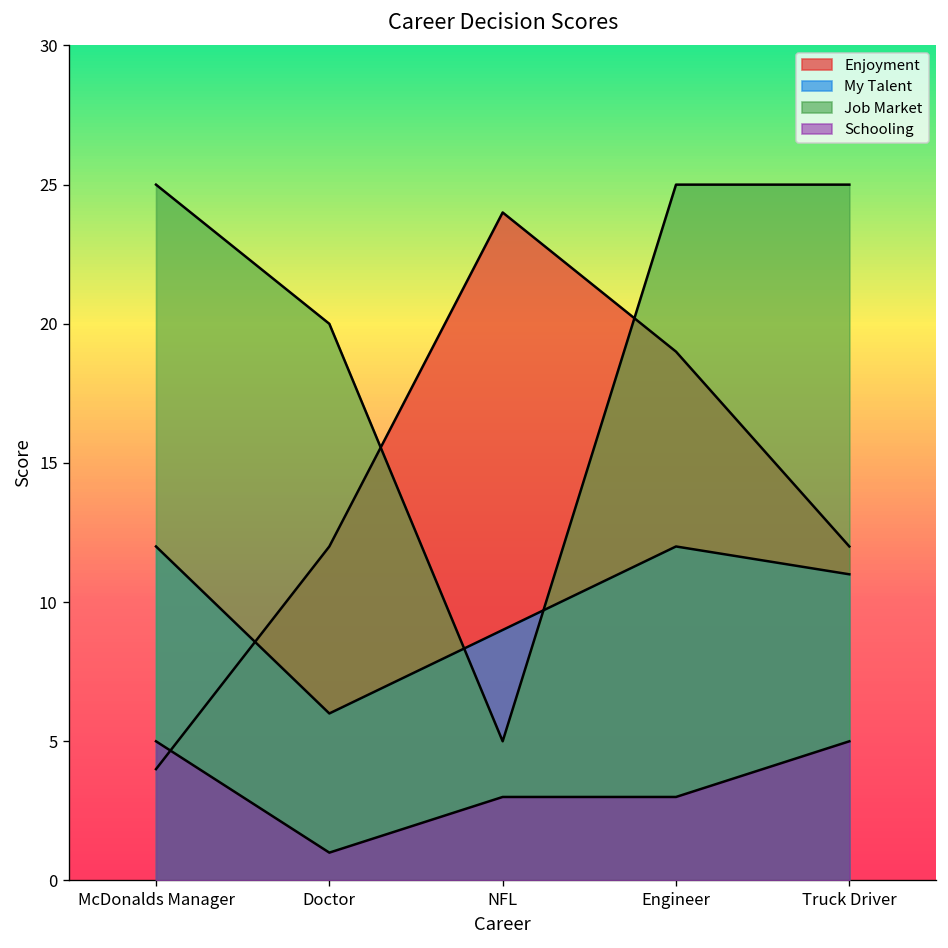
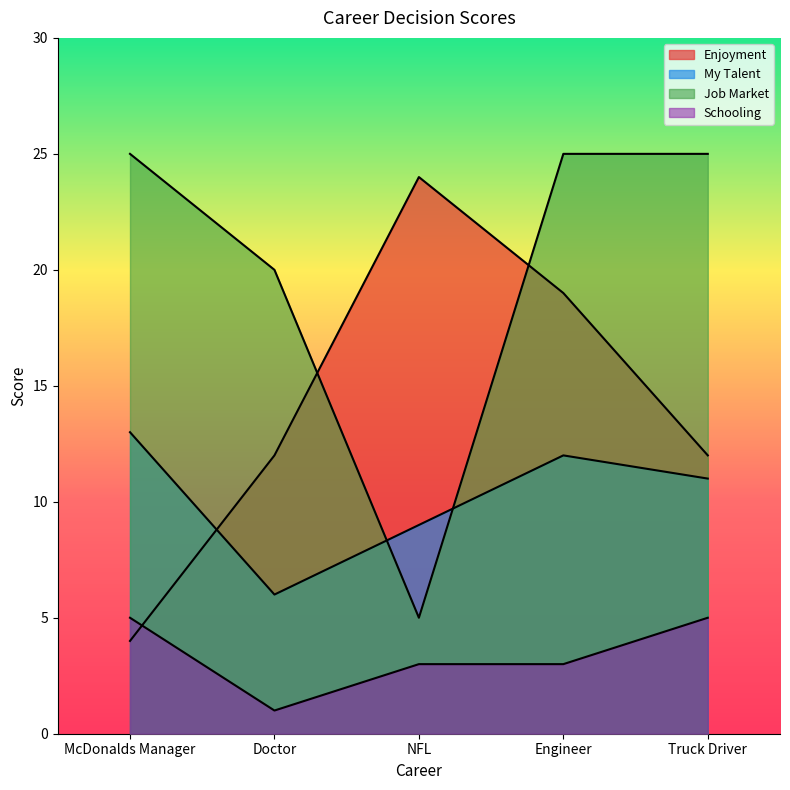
  {
    "Enjoyment": {
      "McDonalds Manager": 4,
      "Doctor": 12,
      "NFL": 24,
      "Engineer": 19,
      "Truck Driver": 12
    },
    "My Talent": {
-     "McDonalds Manager": 12,
+     "McDonalds Manager": 13,
      "Doctor": 6,
      "NFL": 9,
      "Engineer": 12,
      "Truck Driver": 11
    },
    "Job Market": {
      "McDonalds Manager": 25,
      "Doctor": 20,
      "NFL": 5,
      "Engineer": 25,
      "Truck Driver": 25
    },
    "Schooling": {
      "McDonalds Manager": 5,
      "Doctor": 1,
      "NFL": 3,
      "Engineer": 3,
      "Truck Driver": 5
    }
  }
